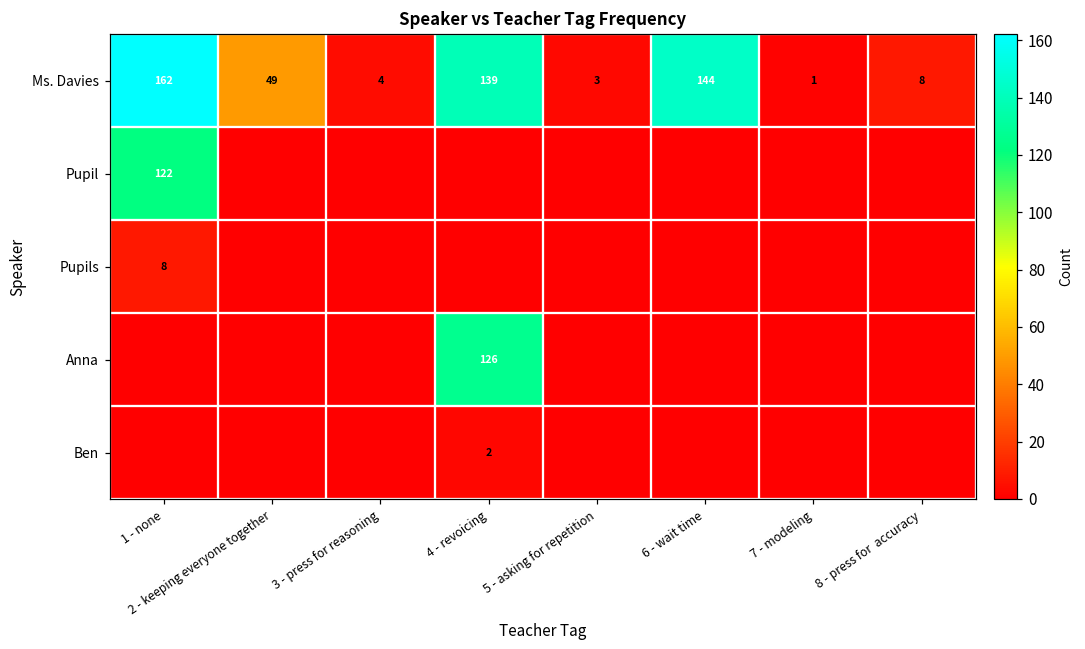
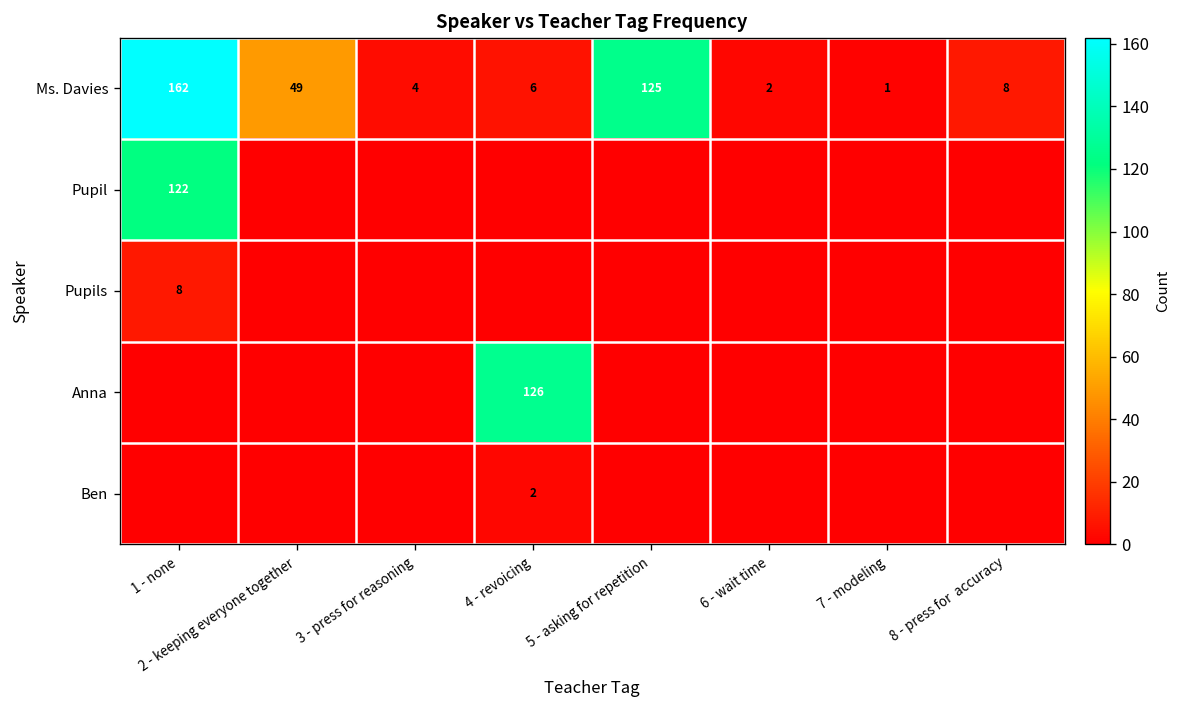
  {
    "Ms. Davies": {
      "1 - none": 162,
      "2 - keeping everyone together": 49,
      "3 - press for reasoning": 4,
-     "4 - revoicing": 139,
-     "5 - asking for repetition": 3,
-     "6 - wait time": 144,
+     "4 - revoicing": 6,
+     "5 - asking for repetition": 125,
+     "6 - wait time": 2,
      "7 - modeling": 1,
      "8 - press for accuracy": 8
    },
    "Pupil": {
      "1 - none": 122
    },
    "Pupils": {
      "1 - none": 8
    },
    "Anna": {
      "4 - revoicing": 126
    },
    "Ben": {
      "4 - revoicing": 2
    }
  }
